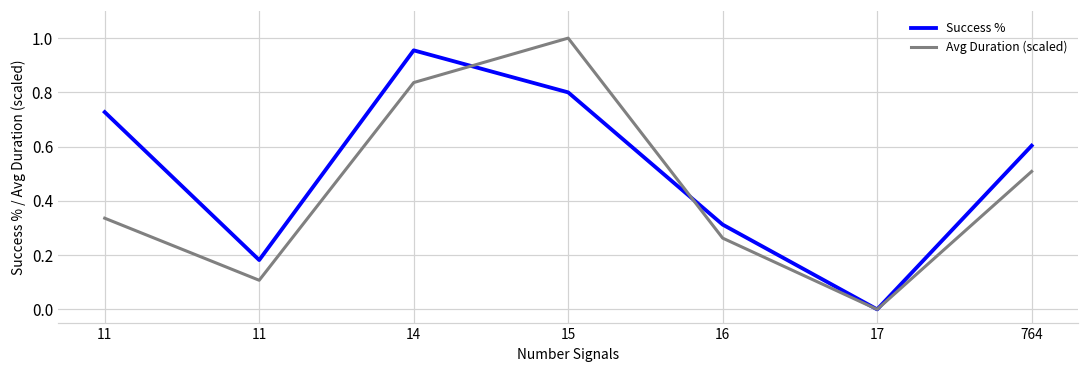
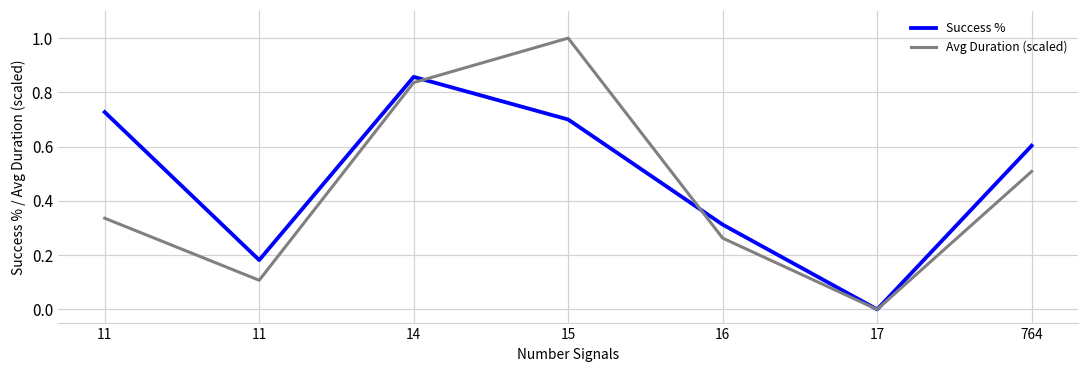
  {
    "Success %": {
-     "14": 0.95,
-     "15": 0.8,
+     "14": 0.86,
+     "15": 0.7,
      "16": 0.31,
      "764": 0.60
    },
    "Avg Duration (scaled)": {
      "14": 0.84,
      "15": 1.00,
      "16": 0.26,
      "764": 0.51
    }
  }
